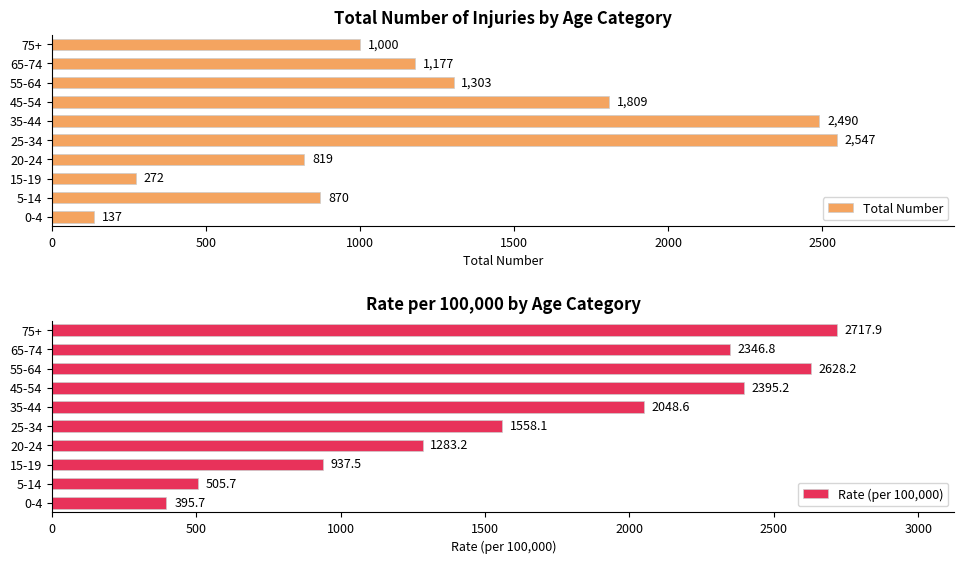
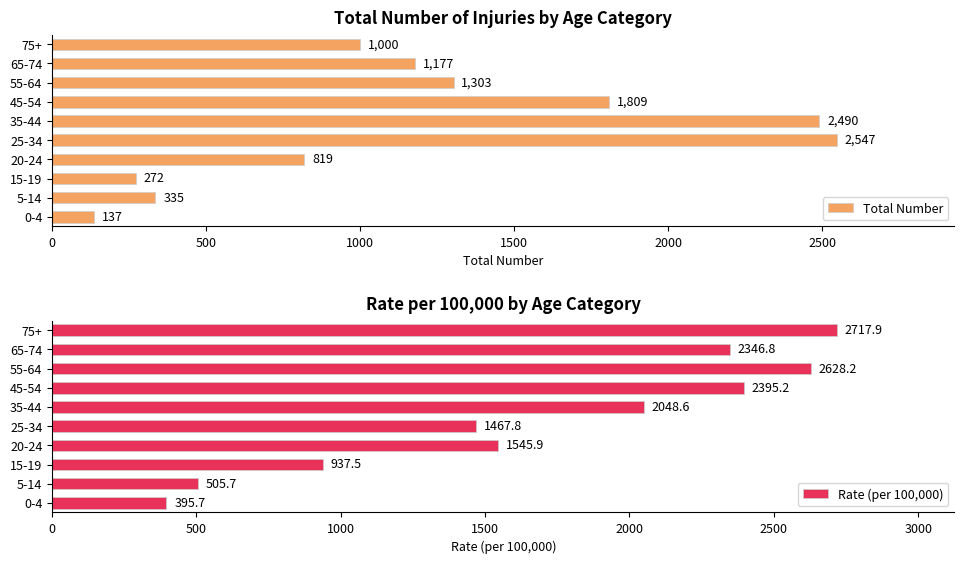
  {
    "Total Number of Injuries by Age Category": {
      "75+": "1,000",
      "65-74": "1,177",
      "55-64": "1,303",
      "45-54": "1,809",
      "35-44": "2,490",
      "25-34": "2,547",
      "20-24": "819",
      "15-19": "272",
-     "5-14": "870",
+     "5-14": "335",
      "0-4": "137"
    },
    "Rate per 100,000 by Age Category": {
      "75+": "2717.9",
      "65-74": "2346.8",
      "55-64": "2628.2",
      "45-54": "2395.2",
      "35-44": "2048.6",
-     "25-34": "1558.1",
-     "20-24": "1283.2",
+     "25-34": "1467.8",
+     "20-24": "1545.9",
      "15-19": "937.5",
      "5-14": "505.7",
      "0-4": "395.7"
    }
  }
